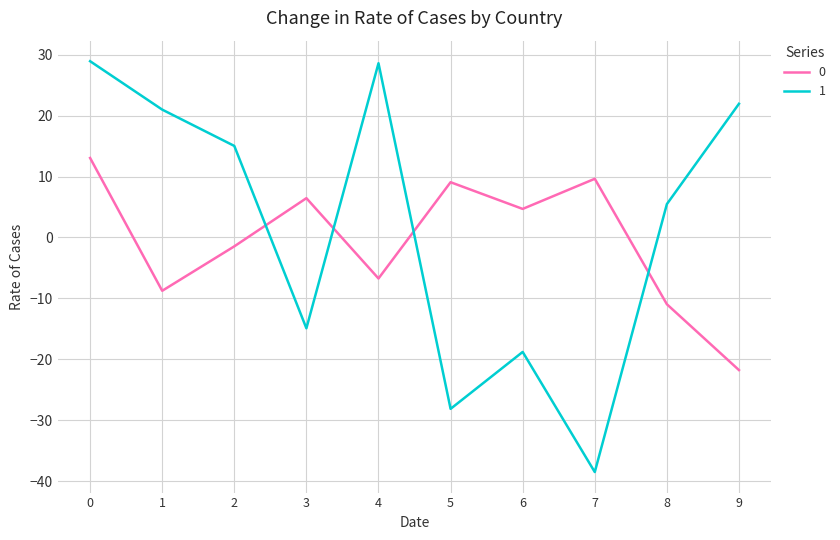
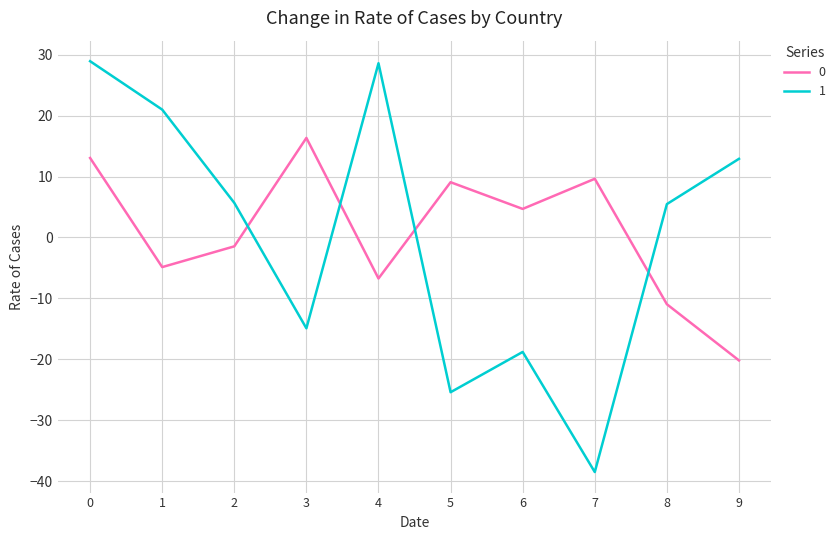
  {
    "0": {
      "0": 13,
-     "1": -9,
+     "1": -5,
      "2": -1,
-     "3": 6,
+     "3": 16,
      "4": -7,
      "5": 9,
      "6": 5,
      "7": 10,
      "8": -11,
-     "9": -22
+     "9": -20
    },
    "1": {
      "0": 29,
      "1": 21,
-     "2": 15,
+     "2": 6,
      "3": -15,
      "4": 29,
-     "5": -28,
+     "5": -25,
      "6": -19,
      "7": -39,
      "8": 5,
-     "9": 22
+     "9": 13
    }
  }
